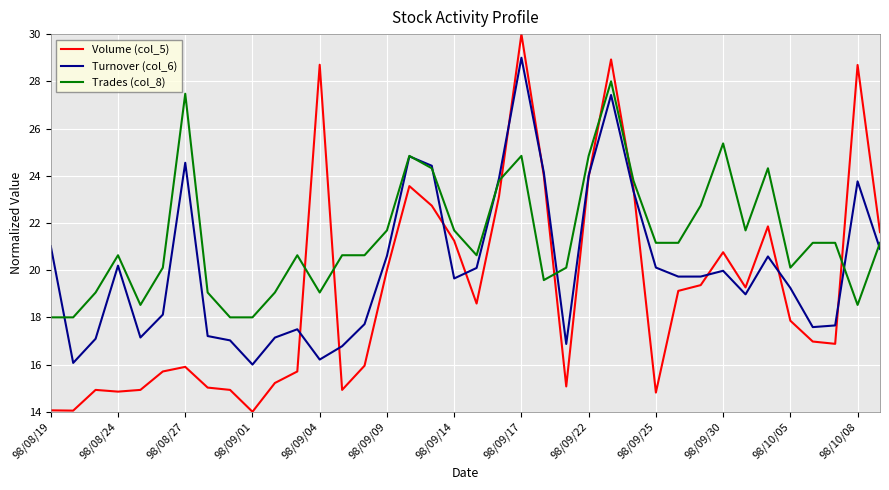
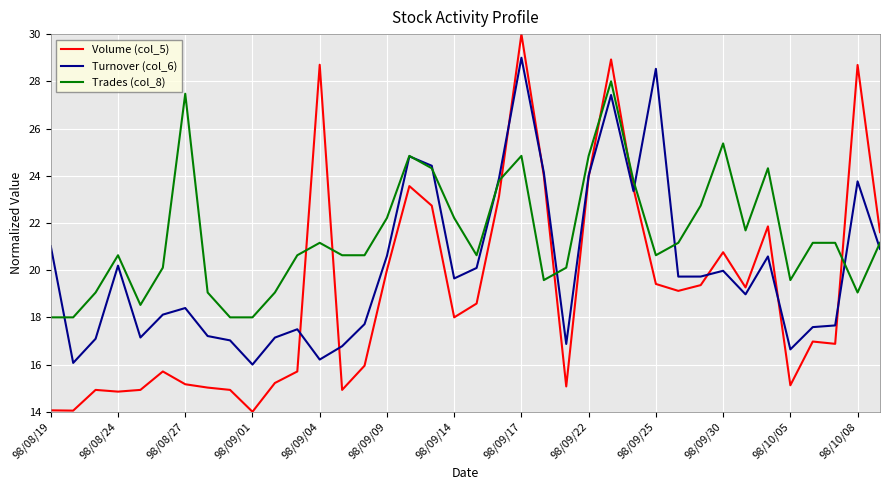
  {
    "Volume (col_5)": {
      "98/08/19": 14.1,
      "98/08/24": 14.9,
-     "98/08/27": 15.9,
+     "98/08/27": 15.2,
      "98/09/01": 14.0,
      "98/09/04": 28.7,
      "98/09/09": 20.0,
-     "98/09/14": 21.2,
+     "98/09/14": 18.0,
      "98/09/17": 30.0,
-     "98/09/25": 14.8,
+     "98/09/25": 19.4,
      "98/09/30": 20.8,
-     "98/10/05": 17.9,
+     "98/10/05": 15.1,
      "98/10/08": 28.7
    },
    "Turnover (col_6)": {
      "98/08/19": 21.0,
      "98/08/24": 20.2,
-     "98/08/27": 24.5,
+     "98/08/27": 18.4,
      "98/09/01": 16.0,
      "98/09/04": 16.2,
      "98/09/09": 20.6,
      "98/09/14": 19.6,
      "98/09/17": 29.0,
-     "98/09/25": 20.1,
+     "98/09/25": 28.5,
      "98/09/30": 20.0,
-     "98/10/05": 19.2,
+     "98/10/05": 16.6,
      "98/10/08": 23.8
    },
    "Trades (col_8)": {
      "98/08/19": 18.0,
      "98/08/24": 20.6,
      "98/08/27": 27.5,
      "98/09/01": 18.0,
-     "98/09/04": 19.1,
-     "98/09/09": 21.7,
-     "98/09/14": 21.7,
+     "98/09/04": 21.2,
+     "98/09/09": 22.2,
+     "98/09/14": 22.2,
      "98/09/17": 24.8,
      "98/09/22": 24.8,
-     "98/09/25": 21.2,
+     "98/09/25": 20.6,
      "98/09/30": 25.4,
-     "98/10/05": 20.1,
-     "98/10/08": 18.5
+     "98/10/05": 19.6,
+     "98/10/08": 19.1
    }
  }
